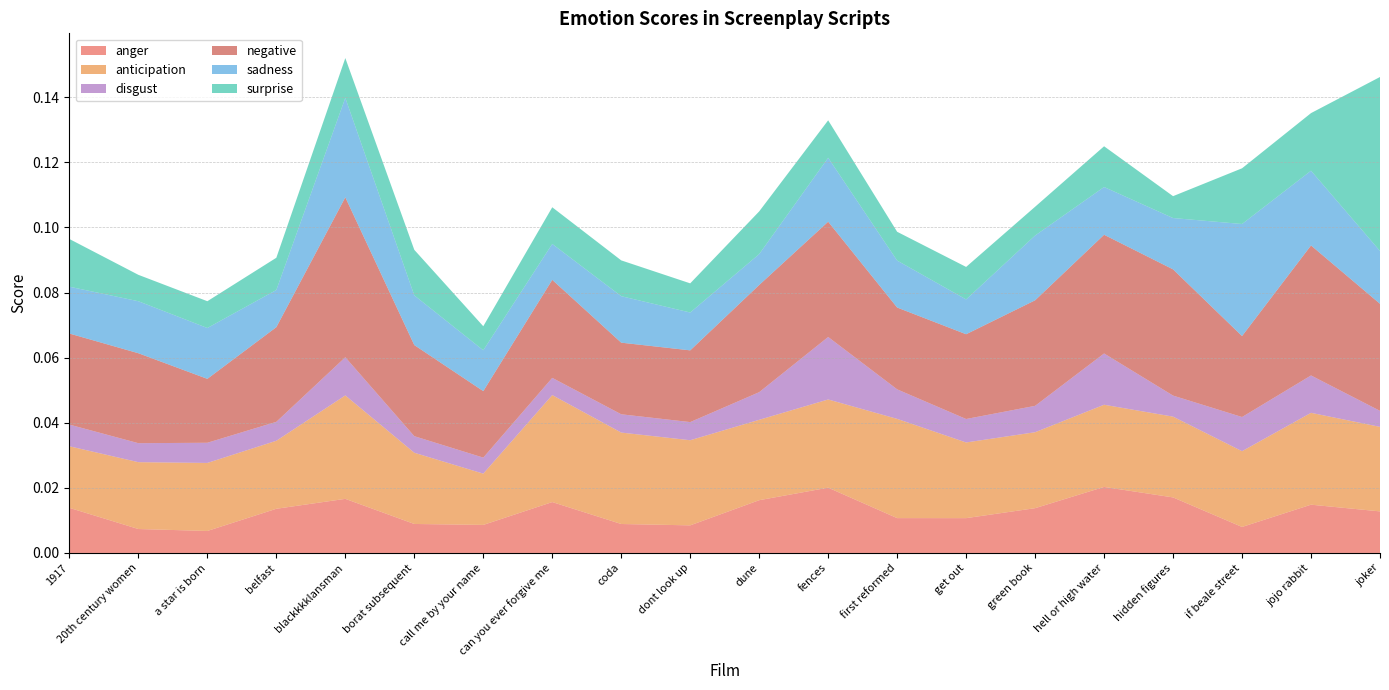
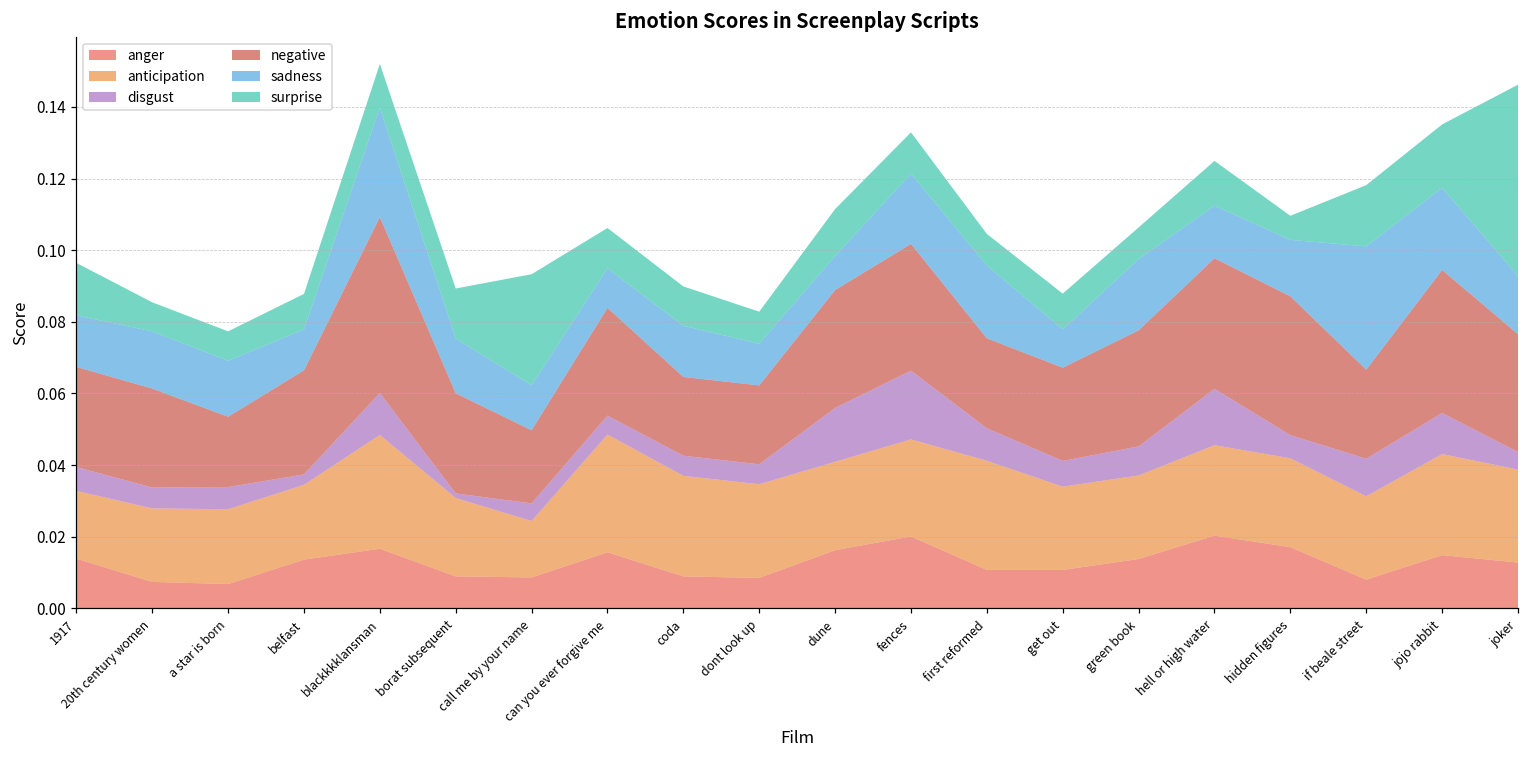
  {
    "disgust": {
      "1917": 0.007,
      "20th century women": 0.006,
      "a star is born": 0.006,
-     "belfast": 0.006,
+     "belfast": 0.003,
      "blackkkklansman": 0.012,
-     "borat subsequent": 0.005,
+     "borat subsequent": 0.001,
      "call me by your name": 0.005,
      "can you ever forgive me": 0.005,
      "coda": 0.006,
      "dont look up": 0.006,
-     "dune": 0.008,
+     "dune": 0.015,
      "fences": 0.019,
      "first reformed": 0.009,
      "get out": 0.007,
      "green book": 0.008,
      "hell or high water": 0.016,
      "hidden figures": 0.006,
      "if beale street": 0.010,
      "jojo rabbit": 0.011,
      "joker": 0.005
    },
    "sadness": {
      "1917": 0.014,
      "20th century women": 0.016,
      "a star is born": 0.016,
      "belfast": 0.011,
      "blackkkklansman": 0.031,
      "borat subsequent": 0.015,
      "call me by your name": 0.013,
      "can you ever forgive me": 0.011,
      "coda": 0.014,
      "dont look up": 0.012,
      "dune": 0.009,
      "fences": 0.020,
-     "first reformed": 0.014,
+     "first reformed": 0.020,
      "get out": 0.011,
      "green book": 0.020,
      "hell or high water": 0.015,
      "hidden figures": 0.016,
      "if beale street": 0.034,
      "jojo rabbit": 0.023,
      "joker": 0.016
    },
    "surprise": {
      "1917": 0.015,
      "20th century women": 0.008,
      "a star is born": 0.008,
      "belfast": 0.010,
      "blackkkklansman": 0.012,
      "borat subsequent": 0.014,
-     "call me by your name": 0.007,
+     "call me by your name": 0.031,
      "can you ever forgive me": 0.011,
      "coda": 0.011,
      "dont look up": 0.009,
      "dune": 0.013,
      "fences": 0.012,
      "first reformed": 0.009,
      "get out": 0.010,
      "green book": 0.009,
      "hell or high water": 0.013,
      "hidden figures": 0.007,
      "if beale street": 0.017,
      "jojo rabbit": 0.018,
      "joker": 0.053
    }
  }
